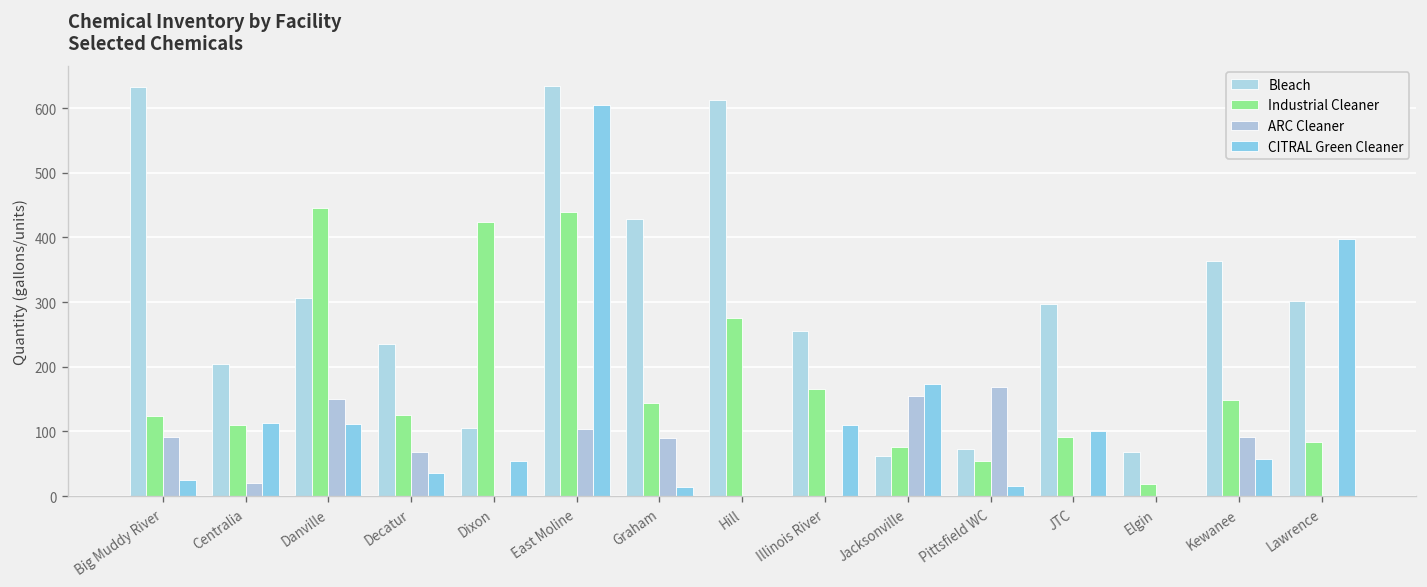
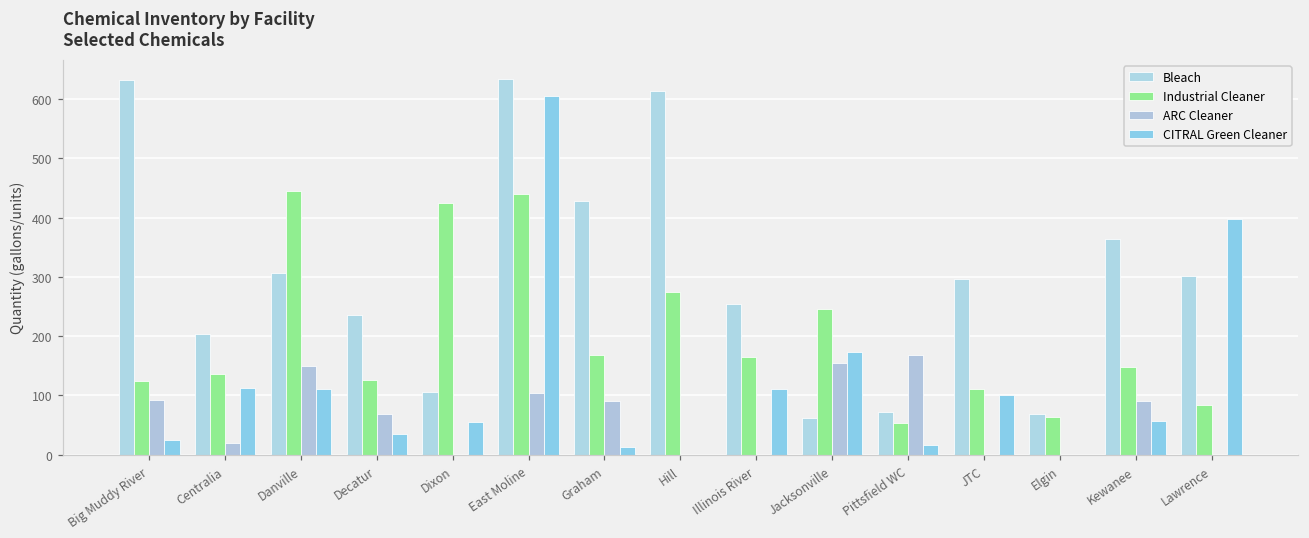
  {
    "Industrial Cleaner": {
      "Big Muddy River": 120,
-     "Centralia": 110,
+     "Centralia": 140,
      "Danville": 450,
      "Decatur": 130,
      "Dixon": 420,
      "East Moline": 440,
-     "Graham": 140,
+     "Graham": 170,
      "Hill": 280,
      "Illinois River": 170,
-     "Jacksonville": 80,
+     "Jacksonville": 250,
      "Pittsfield WC": 50,
-     "JTC": 90,
-     "Elgin": 20,
+     "JTC": 110,
+     "Elgin": 60,
      "Kewanee": 150,
      "Lawrence": 80
    }
  }
